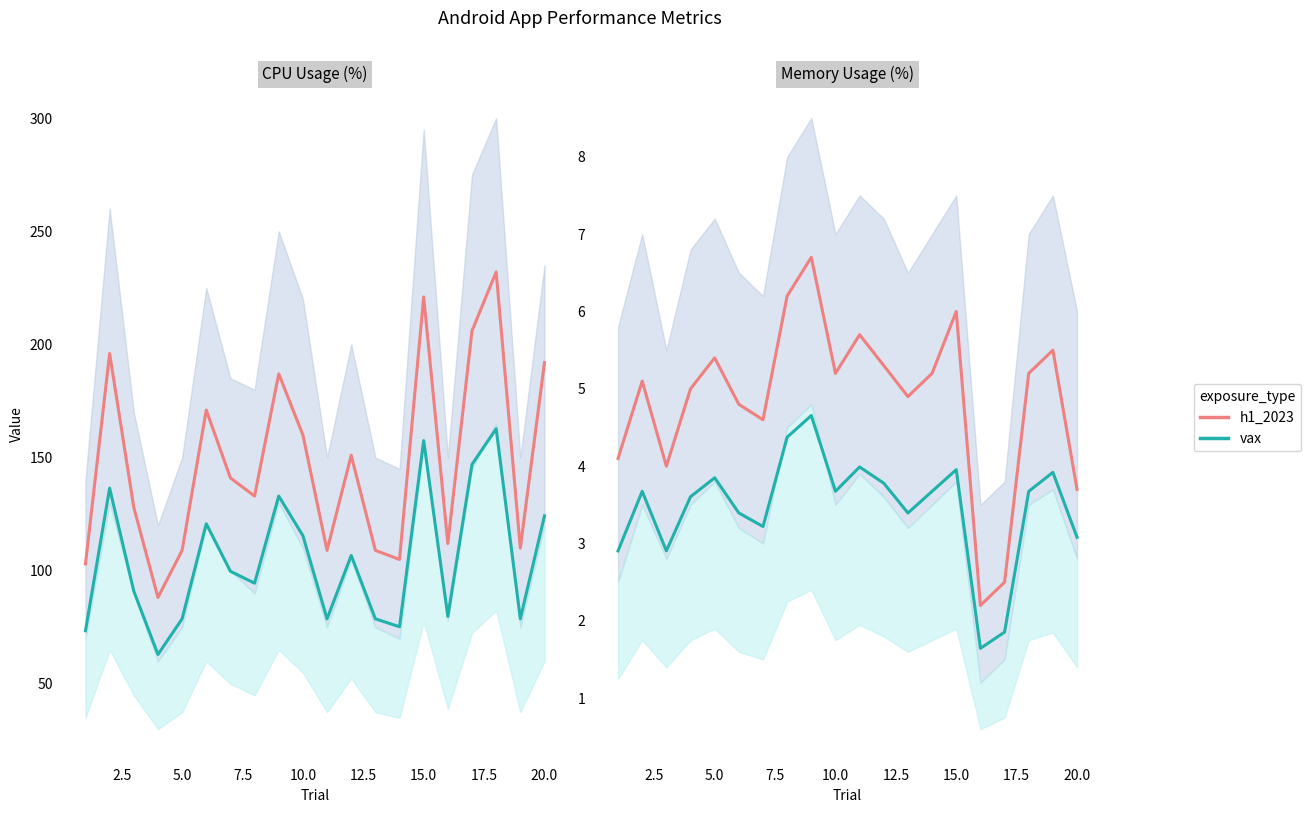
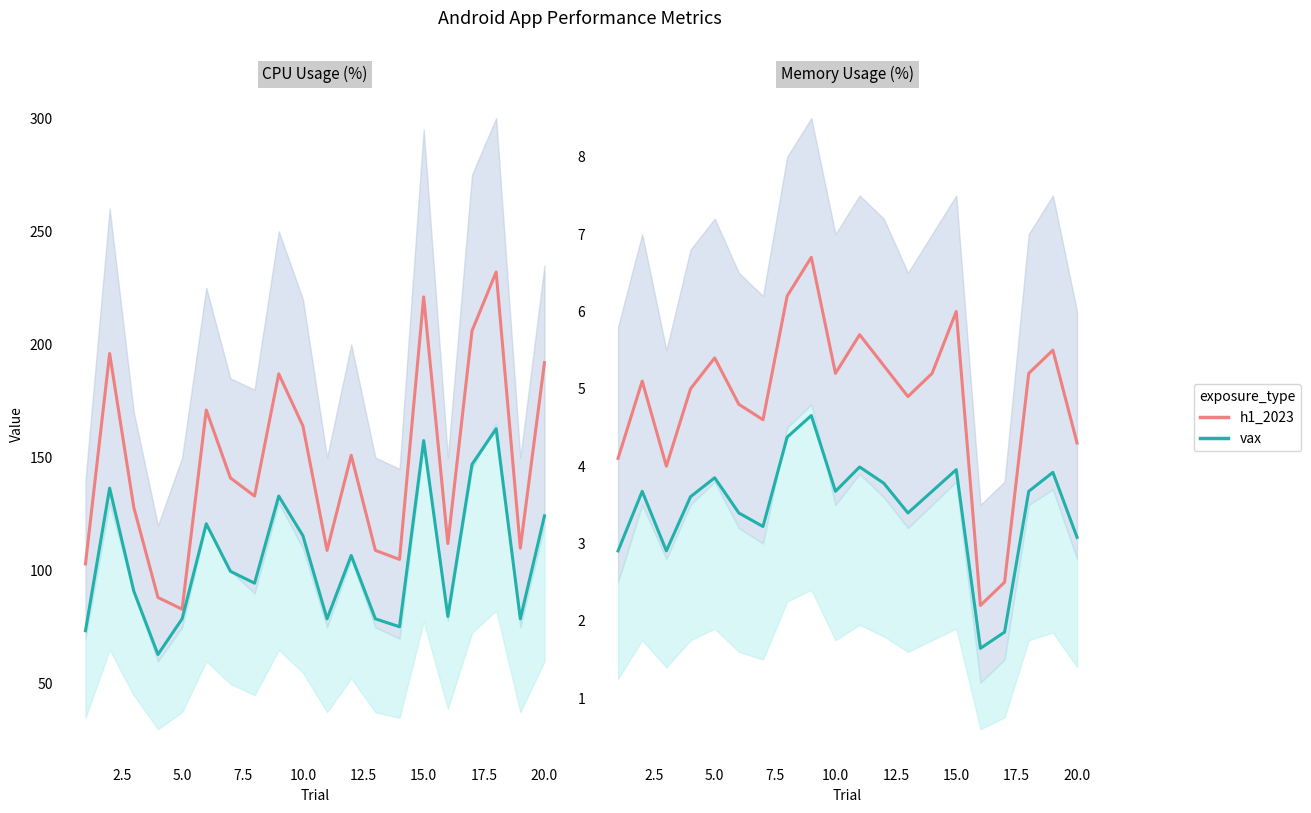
  {
    "CPU Usage (%)": {
      "h1_2023": {
-       "5.0": 109,
-       "10.0": 160,
+       "5.0": 83,
+       "10.0": 164,
        "15.0": 221,
        "20.0": 192
      },
      "vax": {
        "5.0": 79,
        "10.0": 115,
        "15.0": 158,
        "20.0": 124
      }
    },
    "Memory Usage (%)": {
      "h1_2023": {
        "5.0": 5.4,
        "10.0": 5.2,
        "15.0": 6.0,
-       "20.0": 3.7
+       "20.0": 4.3
      },
      "vax": {
        "5.0": 3.8,
        "10.0": 3.7,
        "15.0": 4.0,
        "20.0": 3.1
      }
    }
  }
